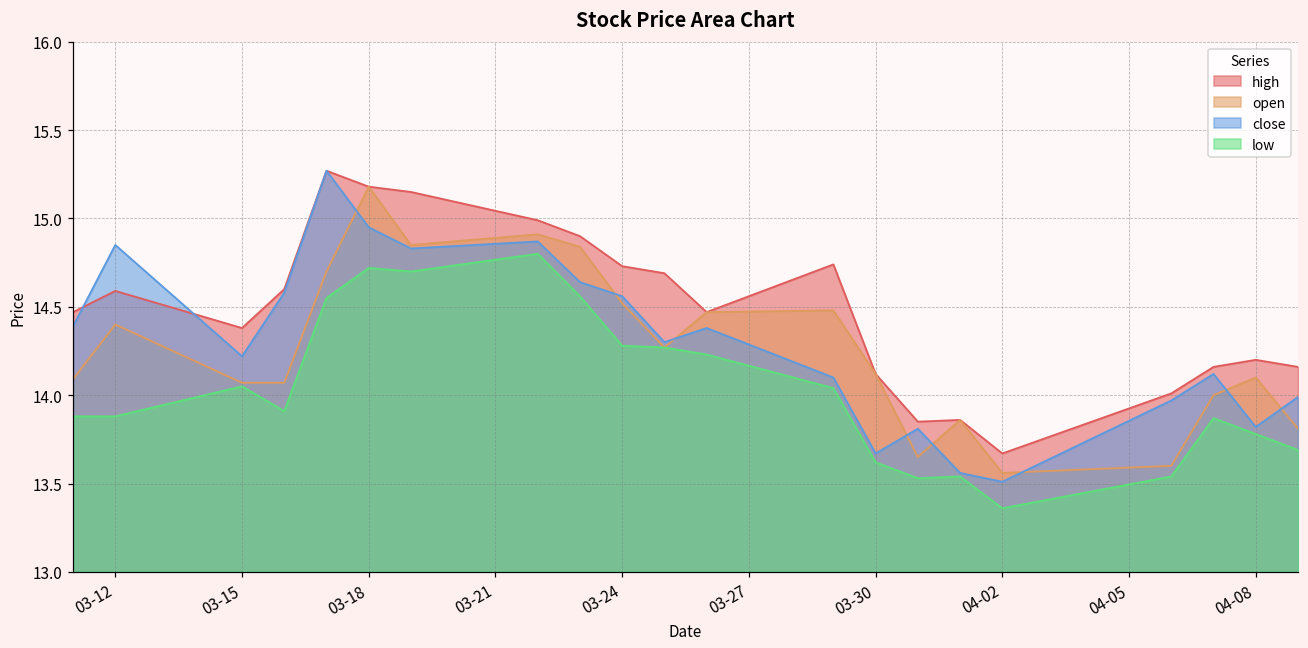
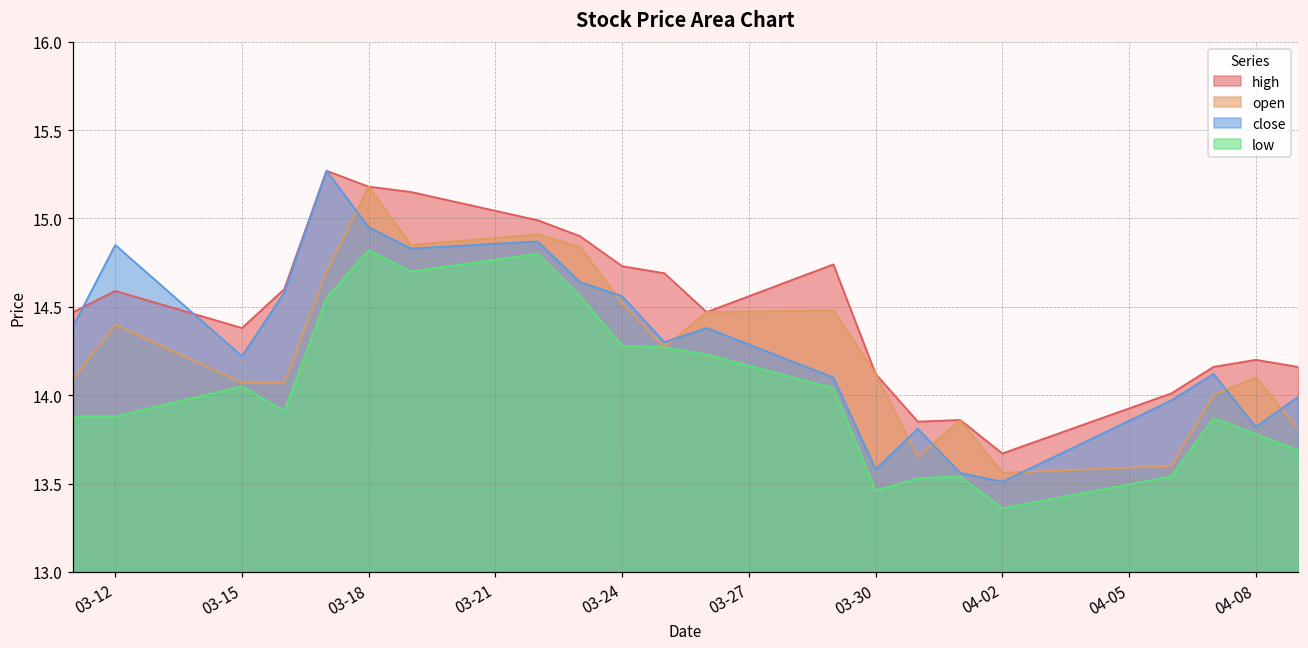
  {
    "close": {
      "03-12": 14.85,
      "03-15": 14.22,
      "03-18": 14.95,
      "03-24": 14.56,
-     "03-30": 13.67,
+     "03-30": 13.58,
      "04-02": 13.51,
      "04-08": 13.82
    },
    "low": {
      "03-12": 13.88,
      "03-15": 14.05,
-     "03-18": 14.72,
+     "03-18": 14.82,
      "03-24": 14.28,
-     "03-30": 13.62,
+     "03-30": 13.46,
      "04-02": 13.36,
      "04-08": 13.78
    }
  }
